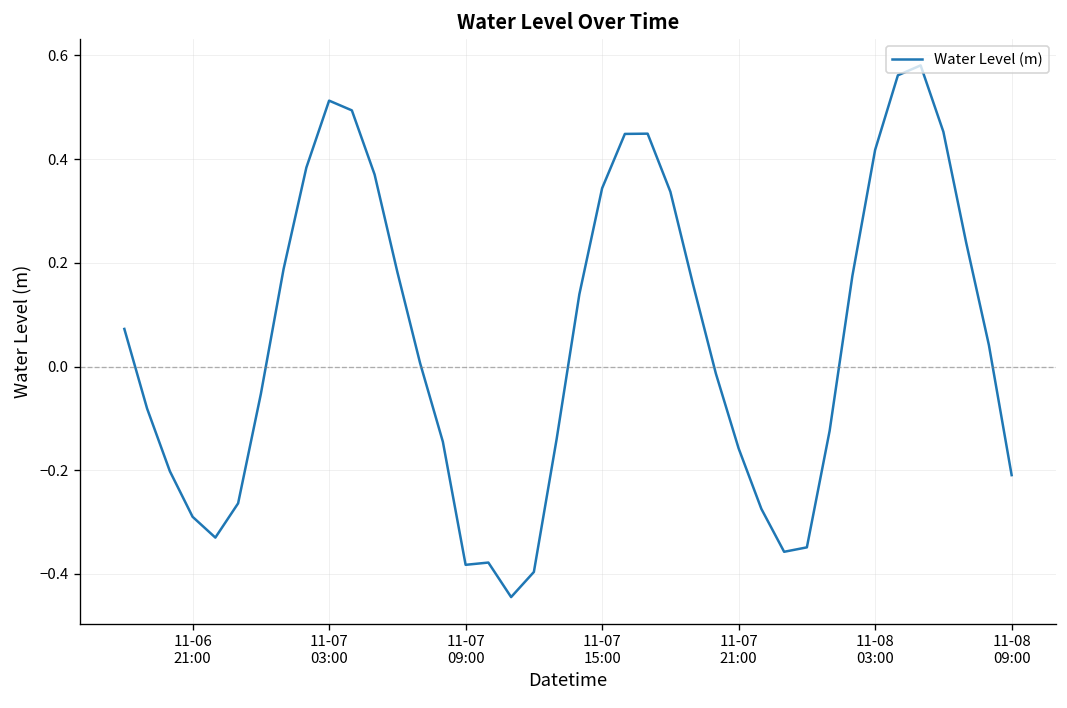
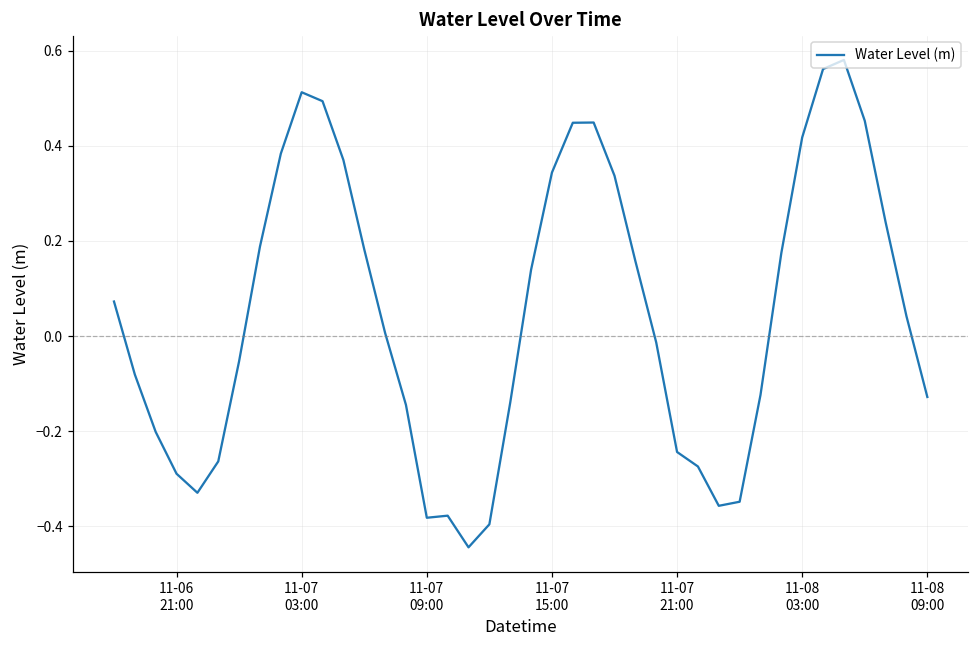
  {
    "11-06 21:00": -0.29,
    "11-07 03:00": 0.51,
    "11-07 09:00": -0.38,
    "11-07 15:00": 0.34,
-   "11-07 21:00": -0.16,
+   "11-07 21:00": -0.24,
    "11-08 03:00": 0.42,
-   "11-08 09:00": -0.21
+   "11-08 09:00": -0.13
  }
